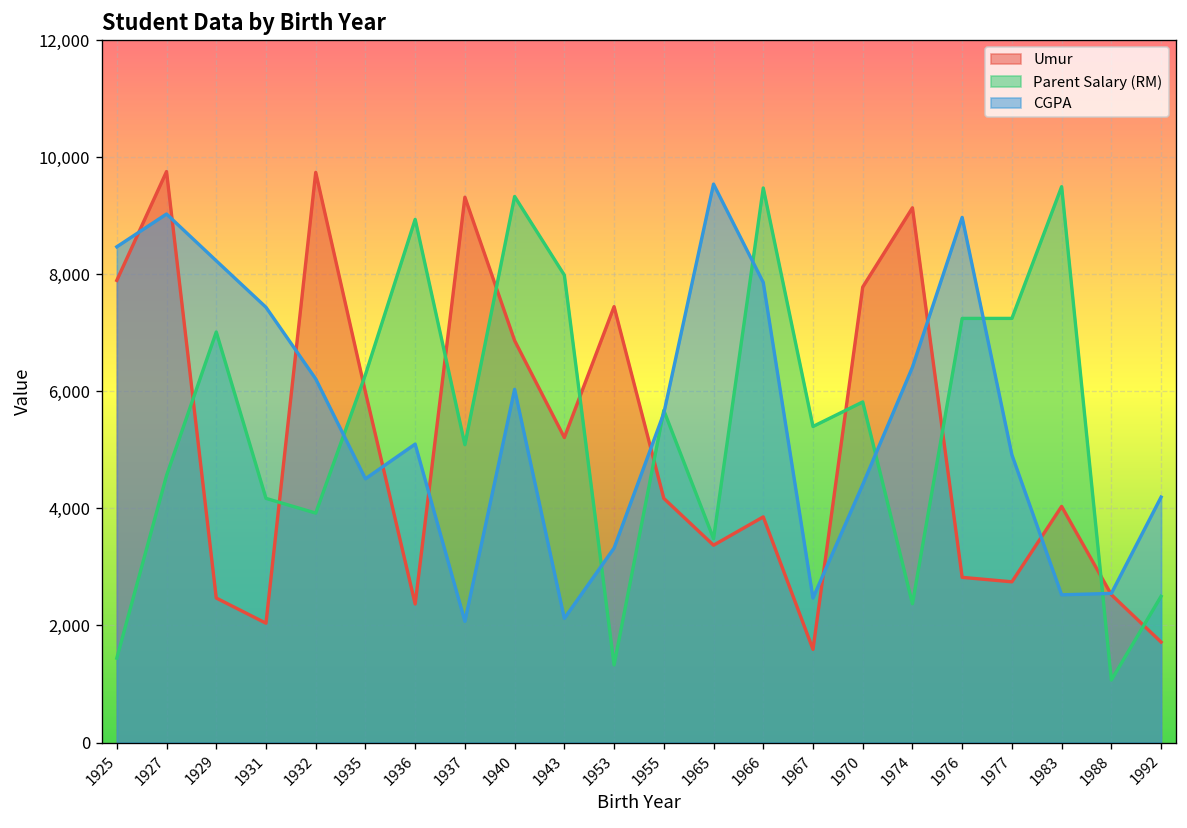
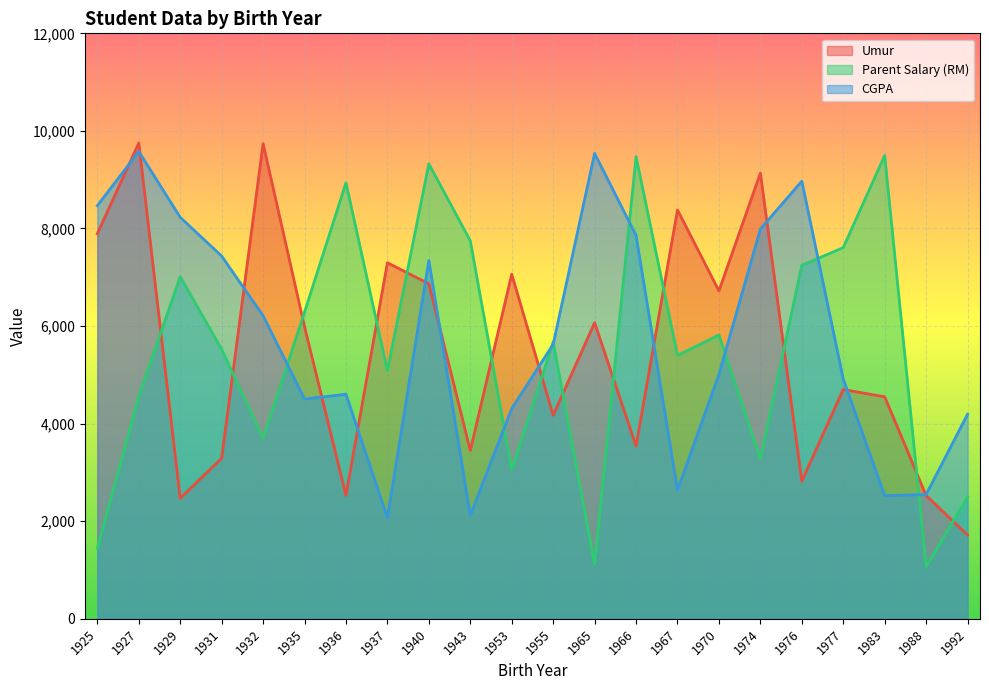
  {
    "Umur": {
      "1925": "7,900",
      "1927": "9,800",
      "1929": "2,500",
-     "1931": "2,000",
+     "1931": "3,300",
      "1932": "9,700",
      "1935": "6,000",
-     "1936": "2,400",
-     "1937": "9,300",
+     "1936": "2,500",
+     "1937": "7,300",
      "1940": "6,900",
-     "1943": "5,200",
-     "1953": "7,400",
+     "1943": "3,500",
+     "1953": "7,100",
      "1955": "4,200",
-     "1965": "3,400",
-     "1966": "3,900",
-     "1967": "1,600",
-     "1970": "7,800",
+     "1965": "6,100",
+     "1966": "3,500",
+     "1967": "8,400",
+     "1970": "6,700",
      "1974": "9,100",
      "1976": "2,800",
-     "1977": "2,700",
-     "1983": "4,000",
+     "1977": "4,700",
+     "1983": "4,600",
      "1992": "1,700"
    },
    "Parent Salary (RM)": {
      "1925": "1,400",
      "1927": "4,600",
      "1929": "7,000",
-     "1931": "4,200",
-     "1932": "3,900",
+     "1931": "5,500",
+     "1932": "3,700",
      "1935": "6,300",
      "1936": "8,900",
      "1937": "5,100",
      "1940": "9,300",
-     "1943": "8,000",
-     "1953": "1,300",
-     "1965": "3,500",
+     "1943": "7,700",
+     "1953": "3,100",
+     "1965": "1,100",
      "1966": "9,500",
      "1967": "5,400",
      "1970": "5,800",
-     "1974": "2,400",
+     "1974": "3,300",
      "1976": "7,200",
-     "1977": "7,200",
+     "1977": "7,600",
      "1983": "9,500",
      "1988": "1,100",
      "1992": "2,500"
    },
    "CGPA": {
      "1925": "8,500",
-     "1927": "9,000",
+     "1927": "9,600",
      "1929": "8,200",
      "1931": "7,400",
      "1932": "6,200",
      "1935": "4,500",
-     "1936": "5,100",
+     "1936": "4,600",
      "1937": "2,100",
-     "1940": "6,000",
+     "1940": "7,300",
      "1943": "2,100",
-     "1953": "3,300",
+     "1953": "4,300",
      "1965": "9,500",
      "1966": "7,900",
-     "1967": "2,500",
-     "1970": "4,400",
-     "1974": "6,400",
+     "1967": "2,600",
+     "1970": "5,000",
+     "1974": "8,000",
      "1976": "9,000",
      "1977": "4,900",
      "1983": "2,500",
      "1992": "4,200"
    }
  }
